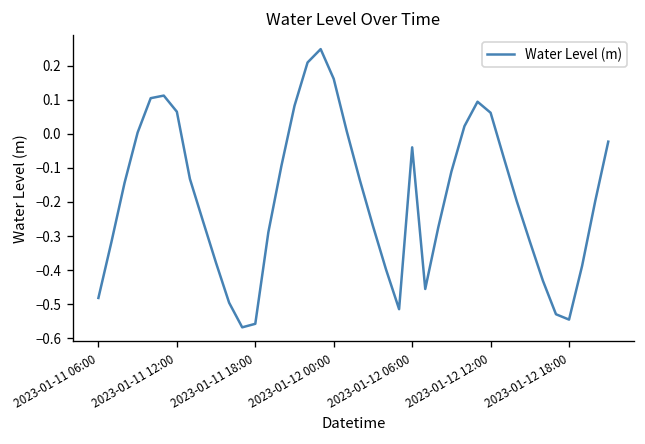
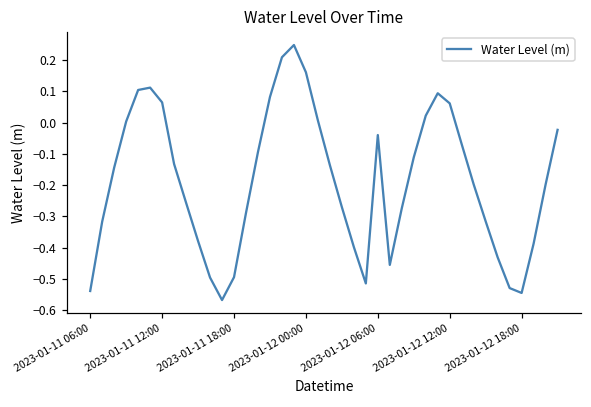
  {
-   "2023-01-11 06:00": -0.48,
+   "2023-01-11 06:00": -0.54,
    "2023-01-11 12:00": 0.06,
-   "2023-01-11 18:00": -0.56,
+   "2023-01-11 18:00": -0.49,
    "2023-01-12 00:00": 0.16,
    "2023-01-12 06:00": -0.04,
    "2023-01-12 12:00": 0.06,
    "2023-01-12 18:00": -0.54
  }
